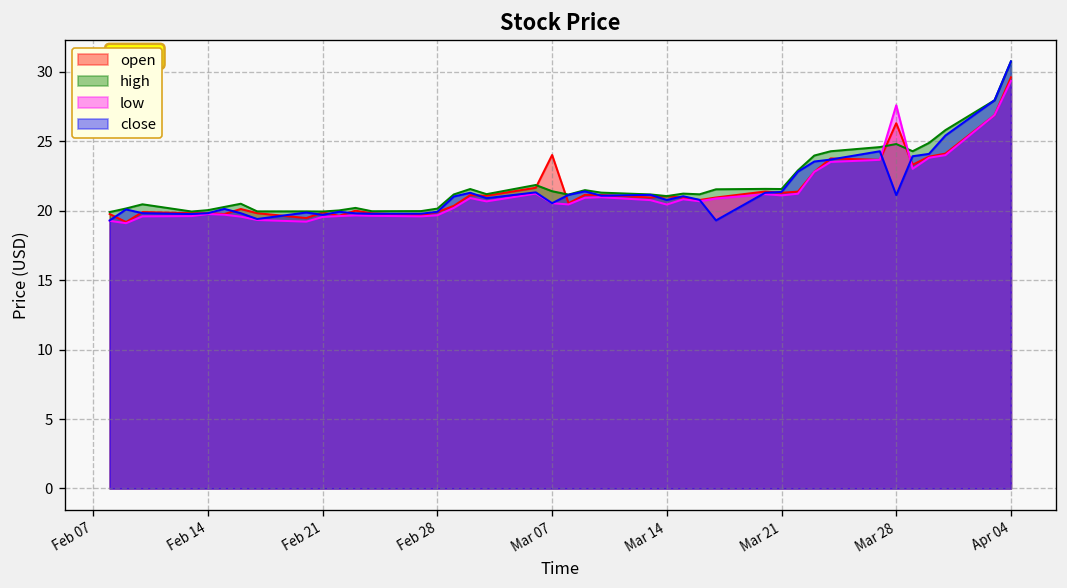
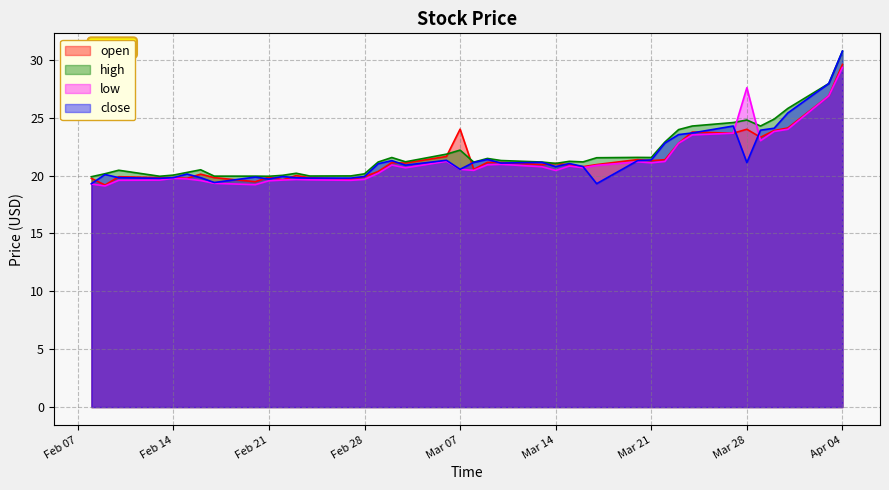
  {
    "open": {
      "Mar 07": 24.0,
-     "Mar 28": 26.3,
+     "Mar 28": 24.0,
      "Apr 04": 29.6
    },
    "high": {
      "Feb 14": 20.0,
      "Feb 28": 20.2,
-     "Mar 07": 21.4,
+     "Mar 07": 22.2,
      "Mar 28": 24.8
    },
    "low": {
      "Feb 28": 19.7,
      "Mar 14": 20.4,
      "Mar 28": 27.6,
      "Apr 04": 29.3
    },
    "close": {
      "Mar 14": 20.8,
      "Mar 28": 21.1
    }
  }
